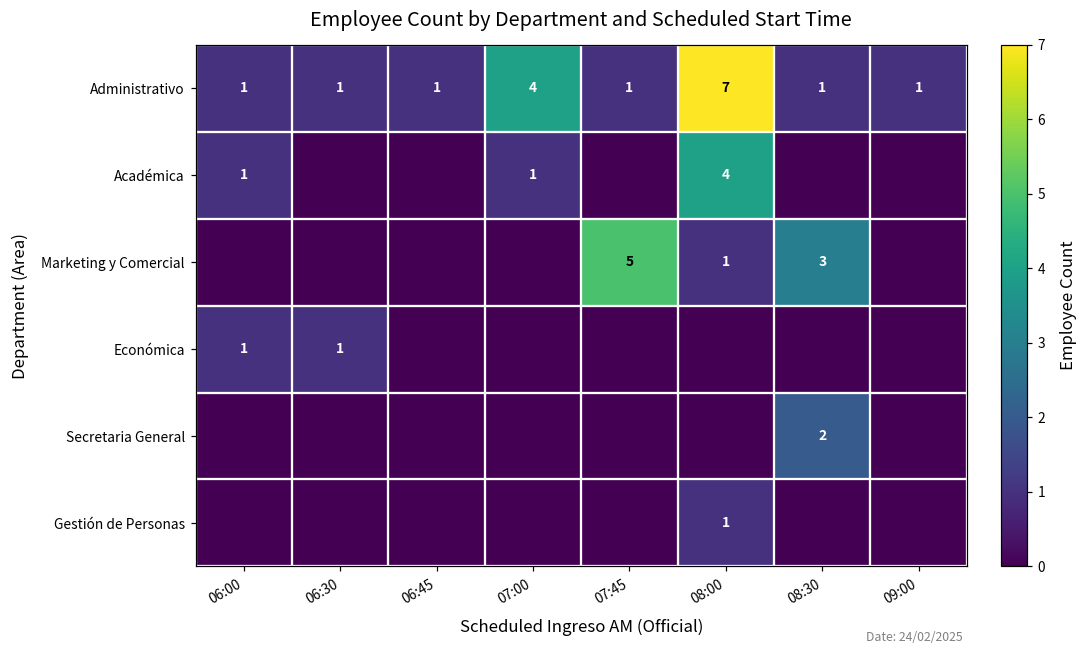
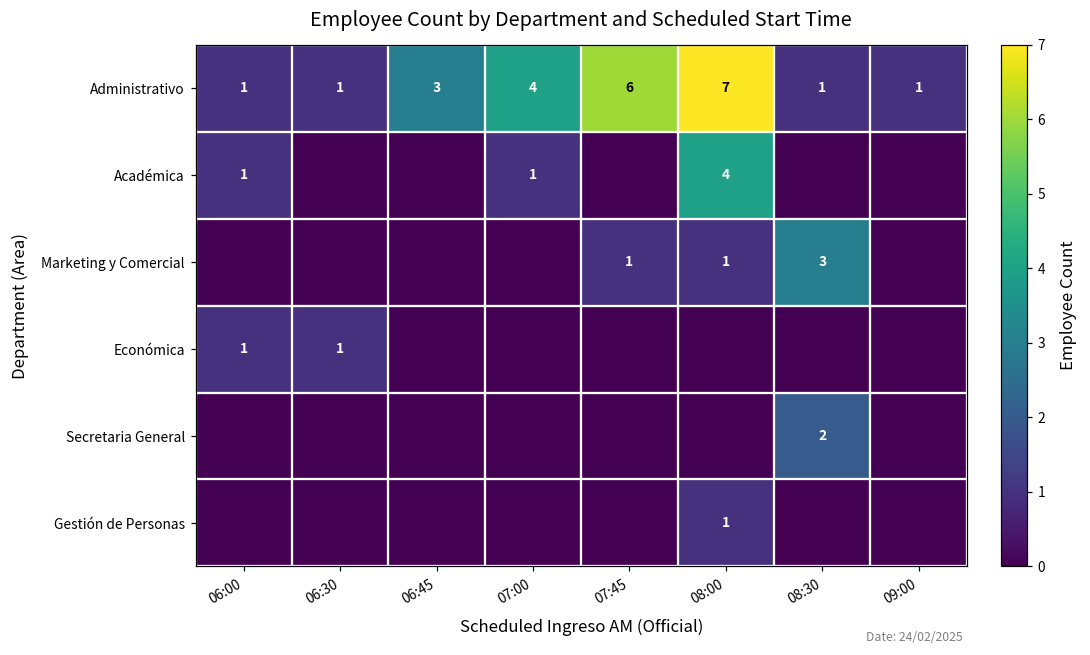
  {
    "Administrativo": {
      "06:00": 1,
      "06:30": 1,
-     "06:45": 1,
+     "06:45": 3,
      "07:00": 4,
-     "07:45": 1,
+     "07:45": 6,
      "08:00": 7,
      "08:30": 1,
      "09:00": 1
    },
    "Académica": {
      "06:00": 1,
      "07:00": 1,
      "08:00": 4
    },
    "Marketing y Comercial": {
-     "07:45": 5,
+     "07:45": 1,
      "08:00": 1,
      "08:30": 3
    },
    "Económica": {
      "06:00": 1,
      "06:30": 1
    },
    "Secretaria General": {
      "08:30": 2
    },
    "Gestión de Personas": {
      "08:00": 1
    }
  }
